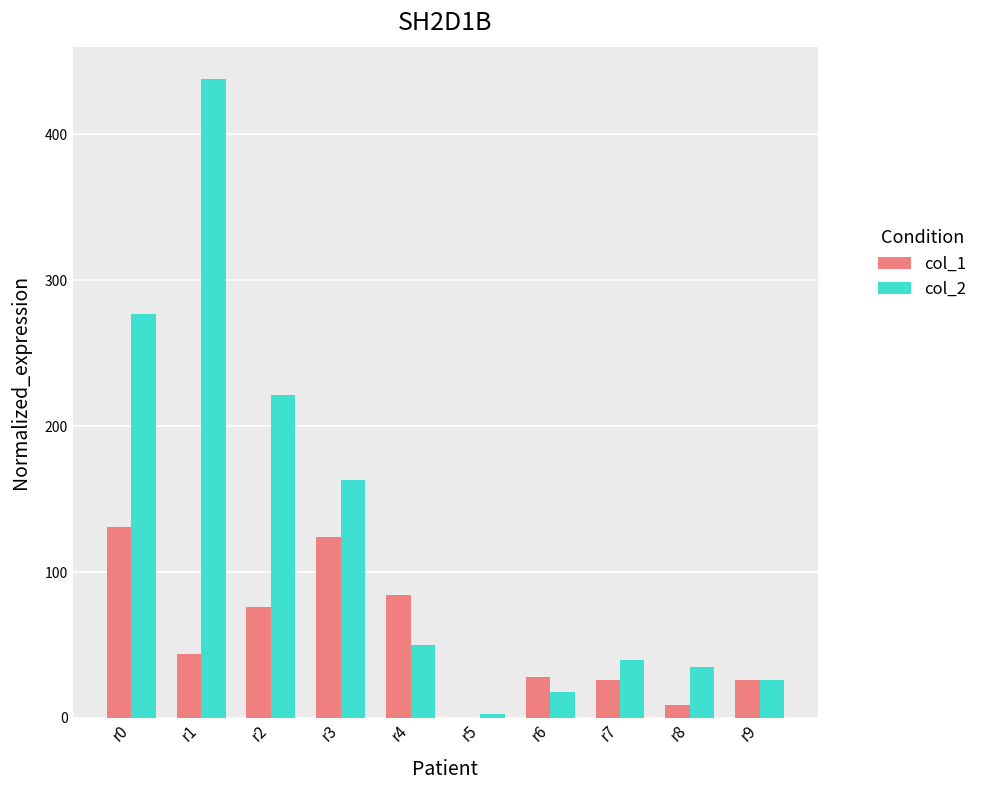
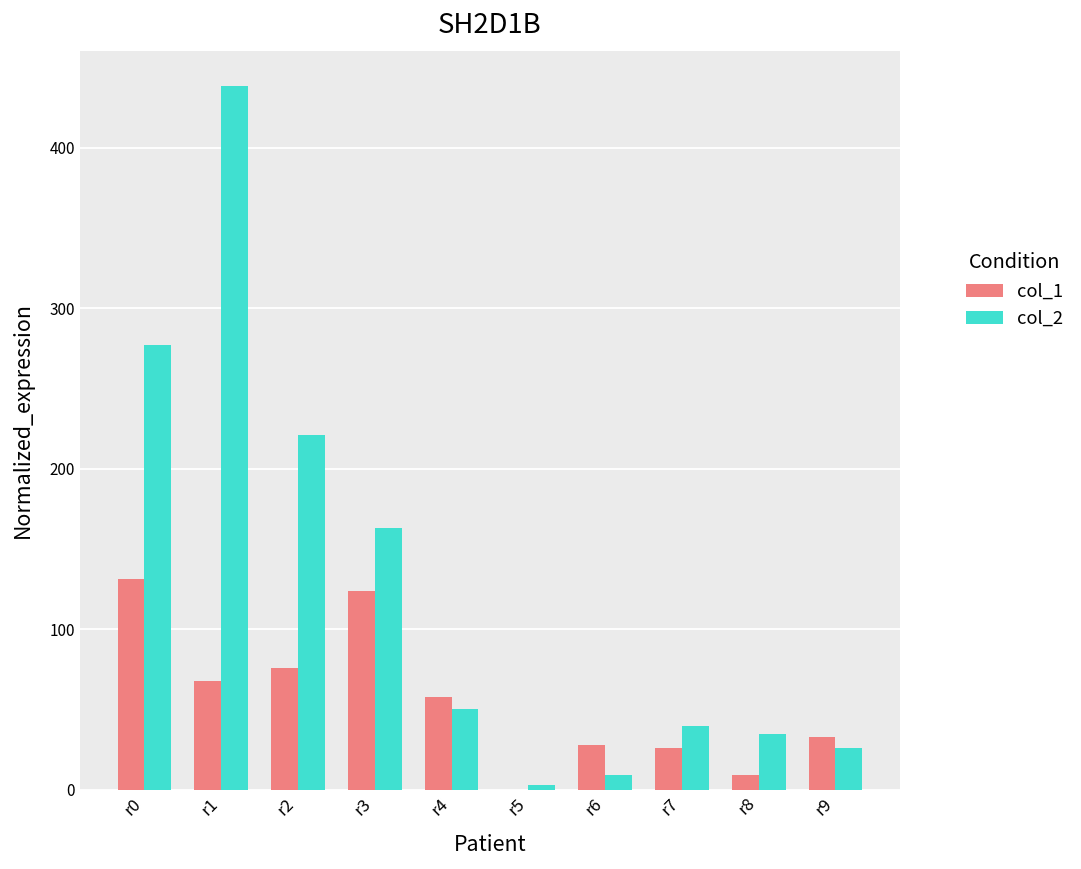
  {
    "col_1": {
      "r0": 131,
-     "r1": 44,
+     "r1": 68,
      "r2": 76,
      "r3": 124,
-     "r4": 84,
+     "r4": 58,
      "r5": 0,
      "r6": 28,
      "r7": 26,
      "r8": 9,
-     "r9": 26
+     "r9": 33
    },
    "col_2": {
      "r0": 277,
      "r1": 438,
      "r2": 221,
      "r3": 163,
      "r4": 50,
      "r5": 3,
-     "r6": 18,
+     "r6": 9,
      "r7": 40,
      "r8": 35,
      "r9": 26
    }
  }
